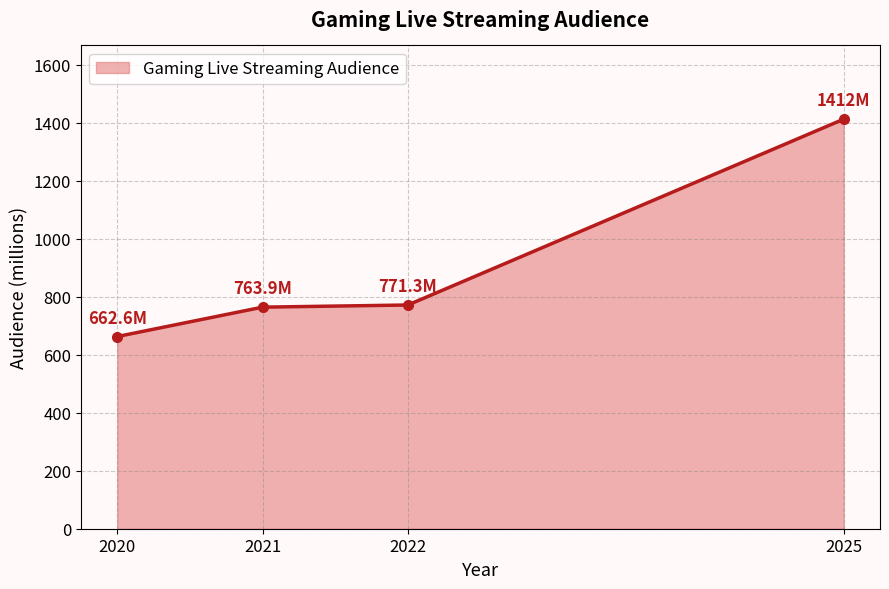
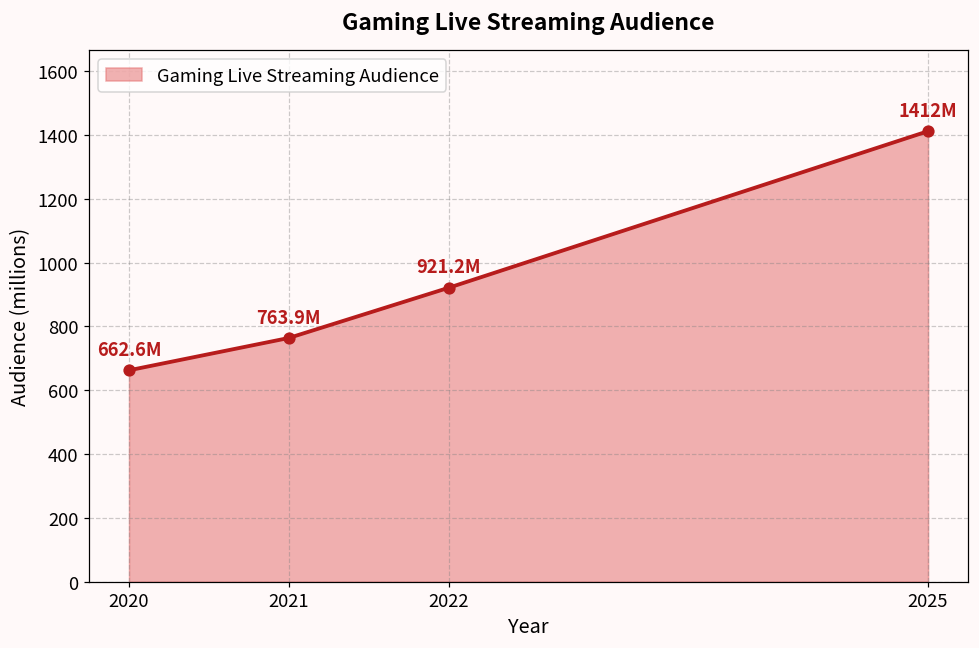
  {
    "2020": "662.6M",
    "2021": "763.9M",
-   "2022": "771.3M",
+   "2022": "921.2M",
    "2025": "1412M"
  }
